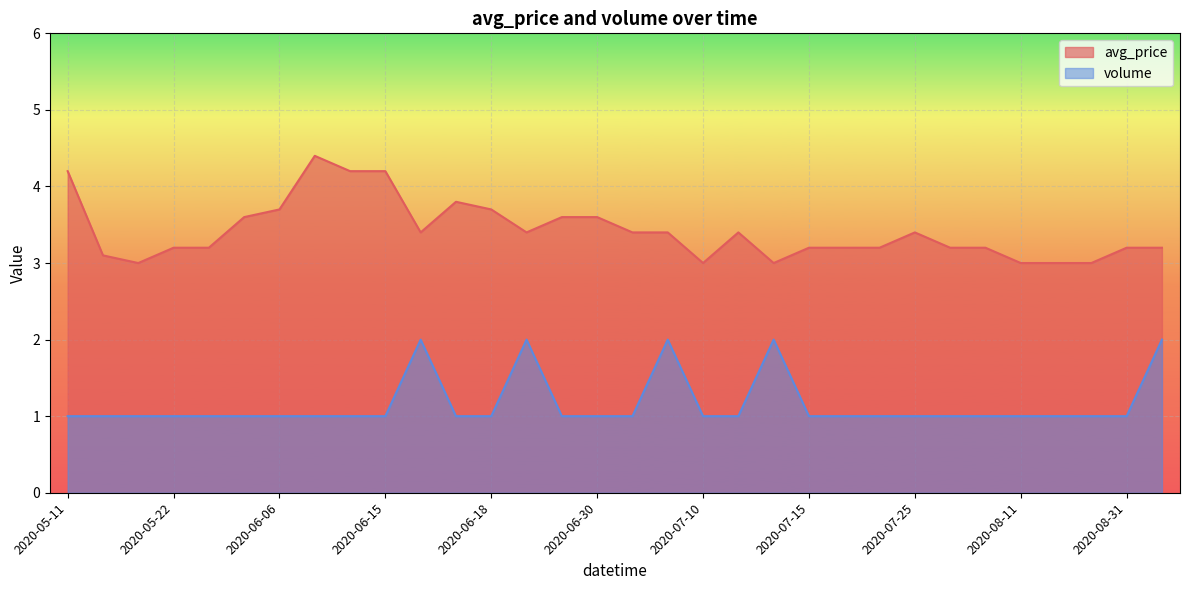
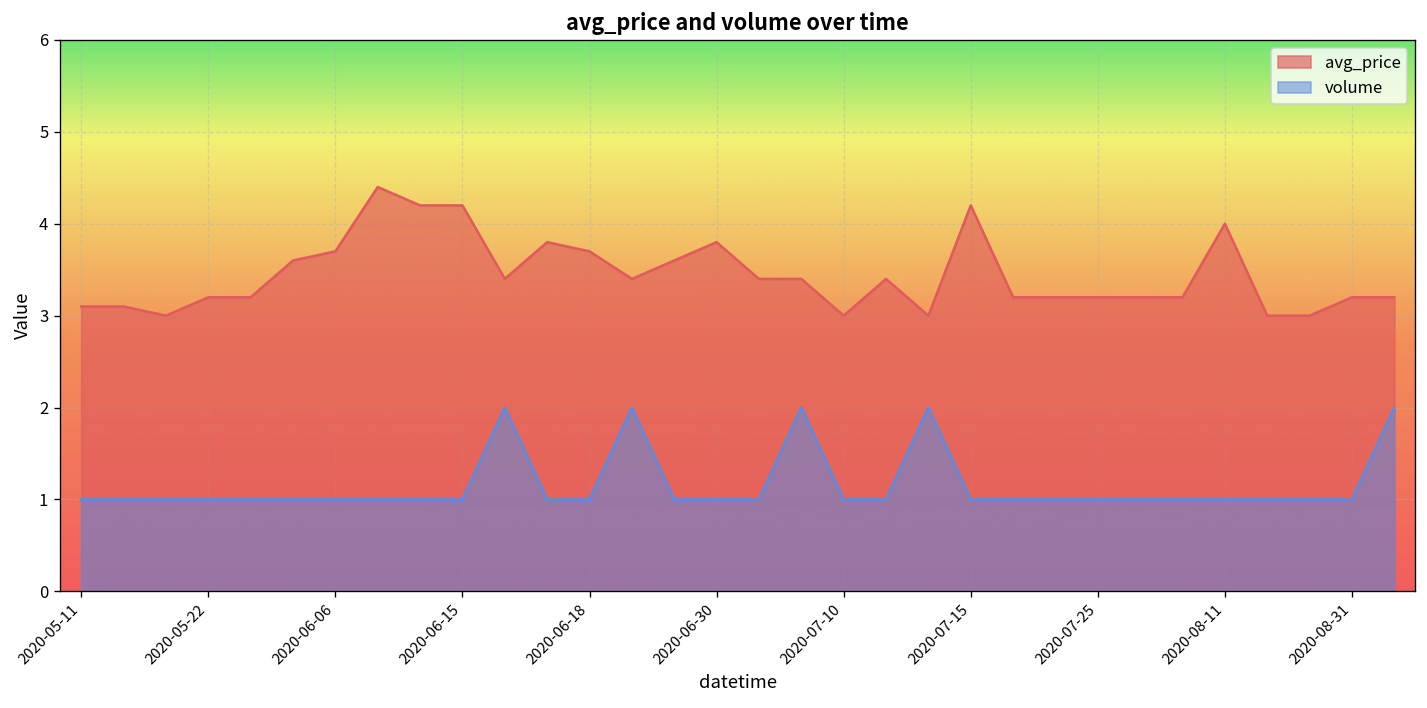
  {
    "avg_price": {
-     "2020-05-11": 4.2,
+     "2020-05-11": 3.1,
      "2020-05-22": 3.2,
      "2020-06-06": 3.7,
      "2020-06-15": 4.2,
      "2020-06-18": 3.7,
-     "2020-06-30": 3.6,
+     "2020-06-30": 3.8,
      "2020-07-10": 3.0,
-     "2020-07-15": 3.2,
-     "2020-07-25": 3.4,
-     "2020-08-11": 3
+     "2020-07-15": 4.2,
+     "2020-07-25": 3.2,
+     "2020-08-11": 4
    },
    "volume": {
      "2020-05-11": 1.0,
      "2020-05-22": 1.0,
      "2020-06-06": 1.0,
      "2020-06-15": 1.0,
      "2020-06-18": 1.0,
      "2020-06-30": 1.0,
      "2020-07-10": 1.0,
      "2020-07-15": 1.0,
      "2020-07-25": 1.0,
      "2020-08-11": 1.0
    }
  }
